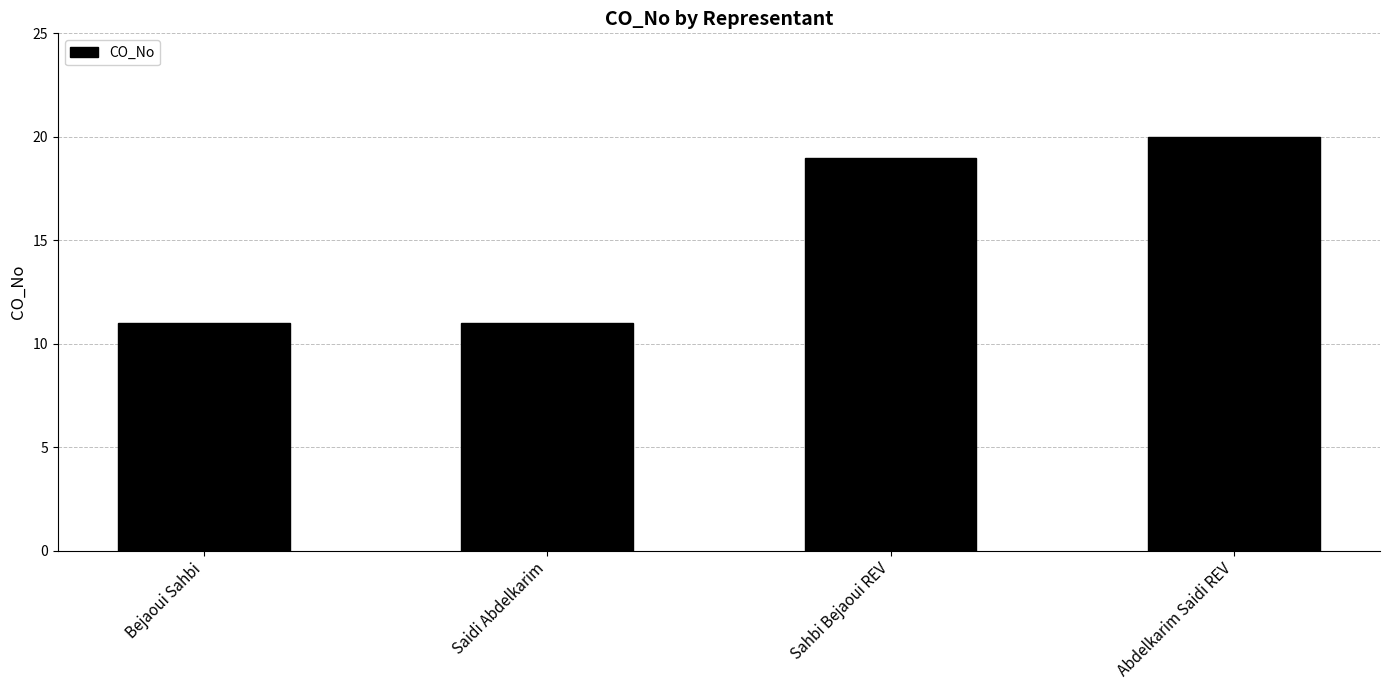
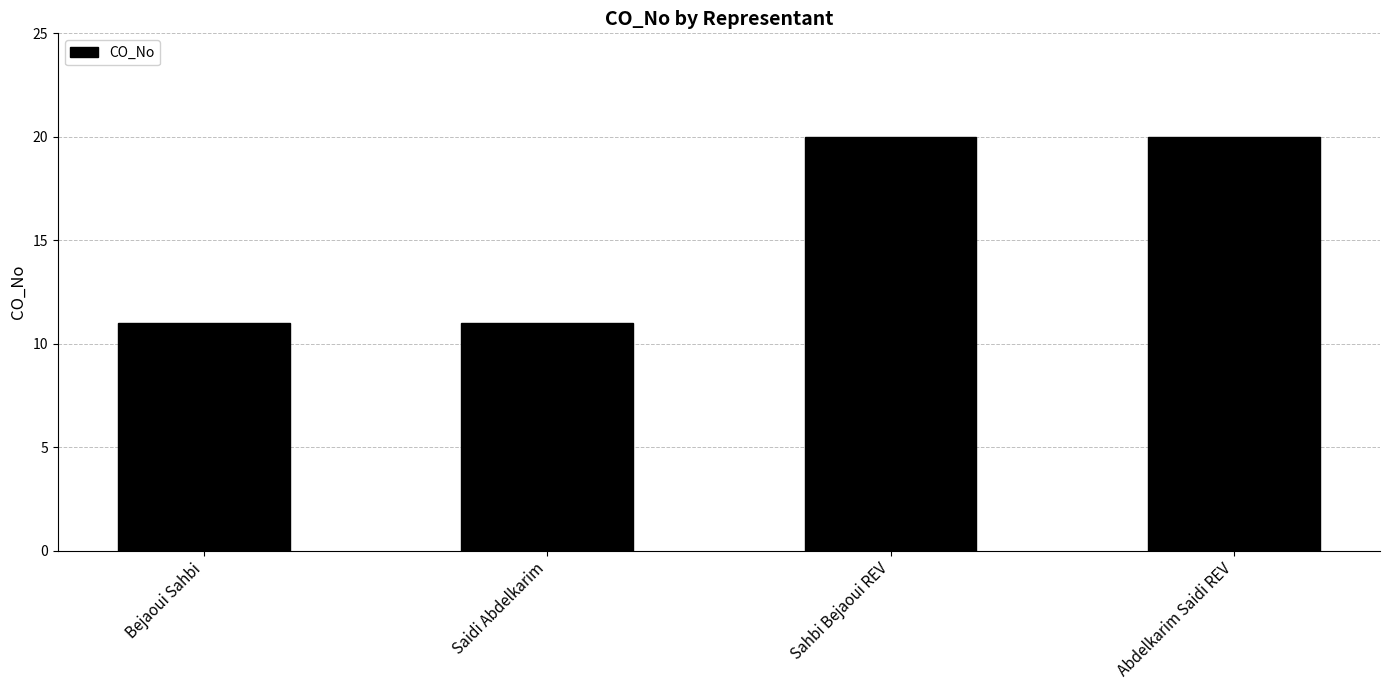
  {
    "Bejaoui Sahbi": 11,
    "Saidi Abdelkarim": 11,
-   "Sahbi Bejaoui REV": 19,
+   "Sahbi Bejaoui REV": 20,
    "Abdelkarim Saidi REV": 20
  }
